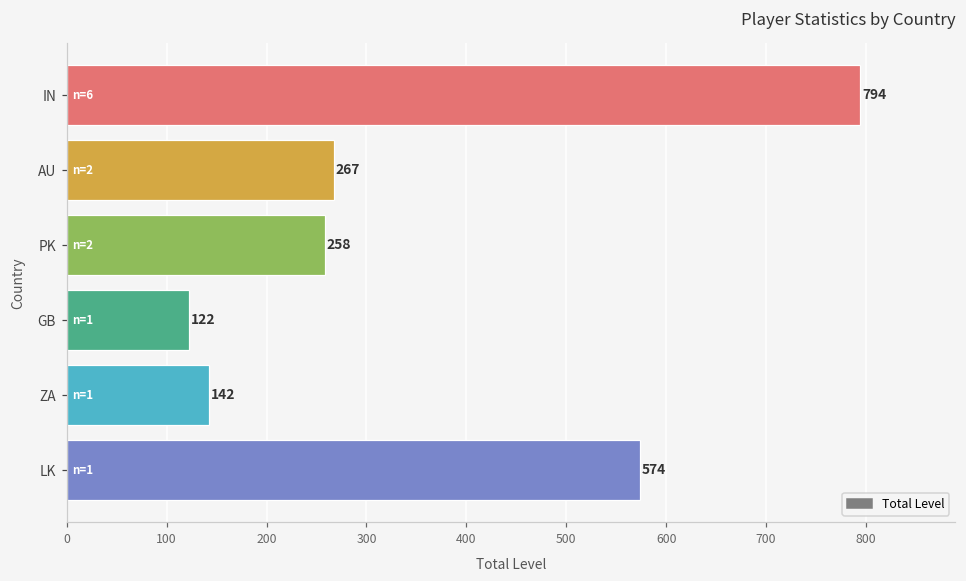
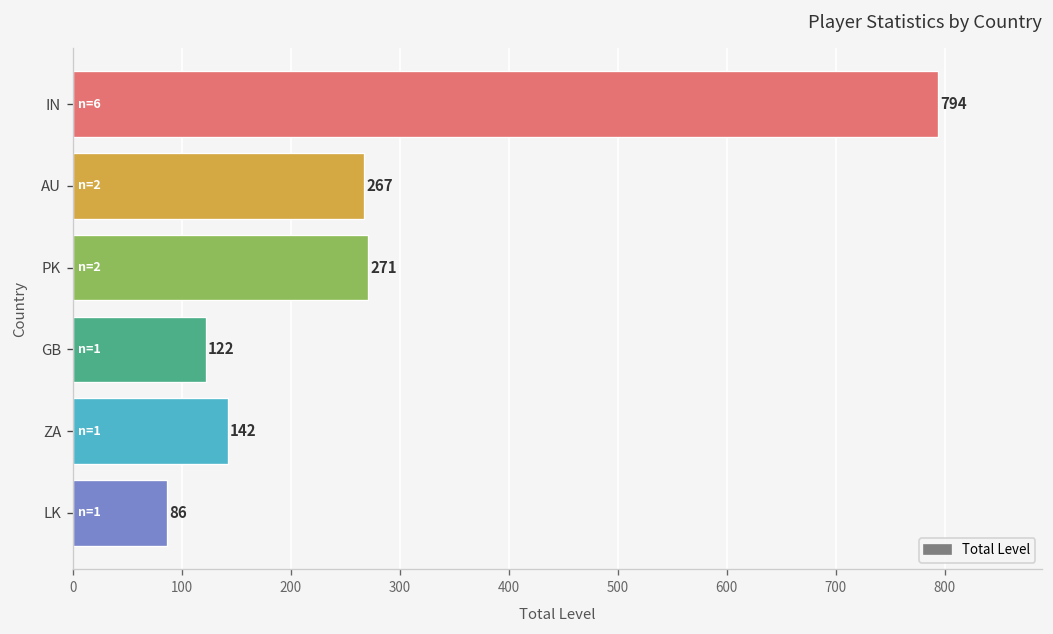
  {
    "IN": 794,
    "AU": 267,
-   "PK": 258,
+   "PK": 271,
    "GB": 122,
    "ZA": 142,
-   "LK": 574
+   "LK": 86
  }
